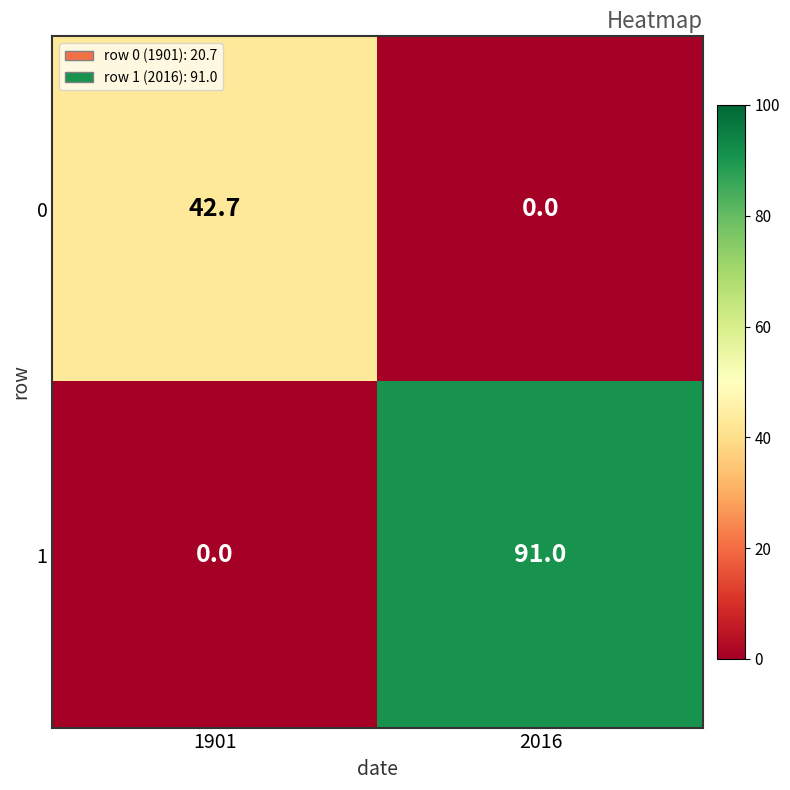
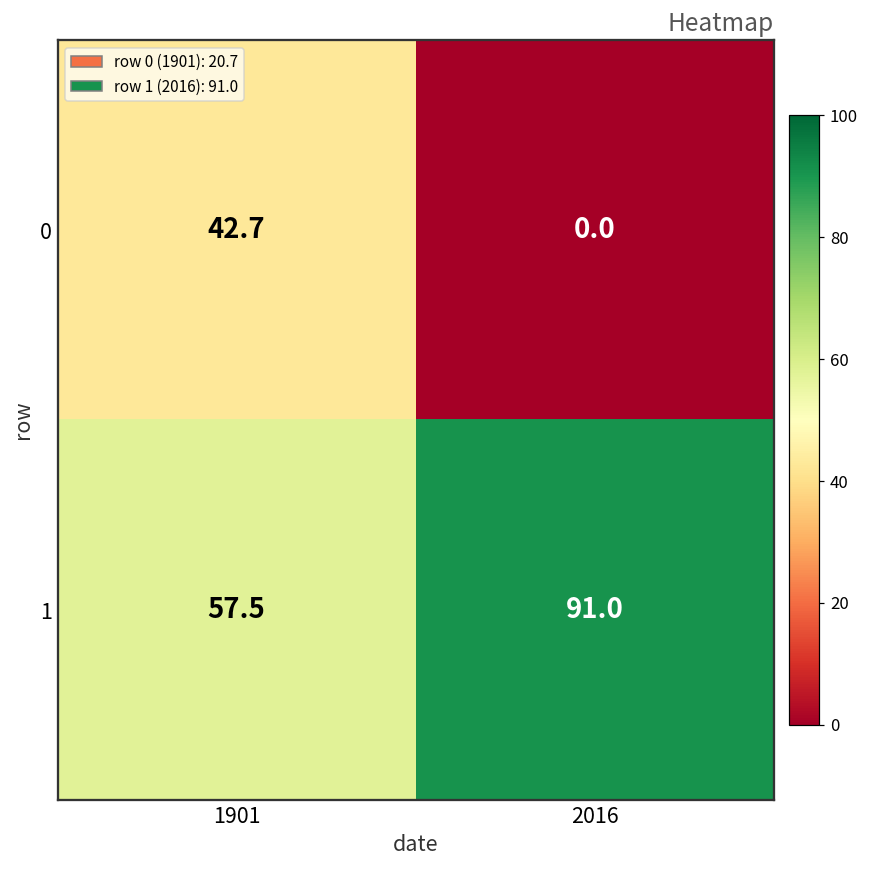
  {
    "0": {
      "1901": 42.7,
      "2016": 0.0
    },
    "1": {
-     "1901": 0.0,
+     "1901": 57.5,
      "2016": 91.0
    }
  }
